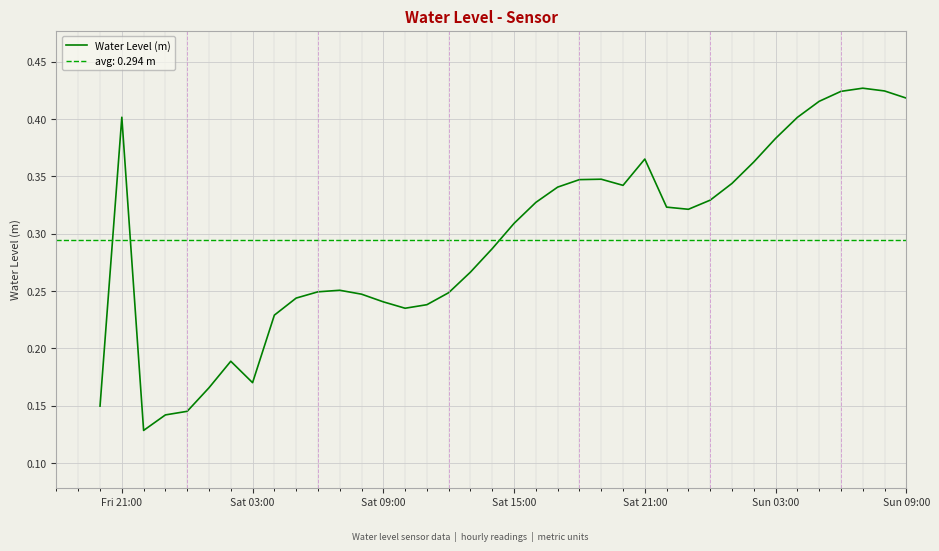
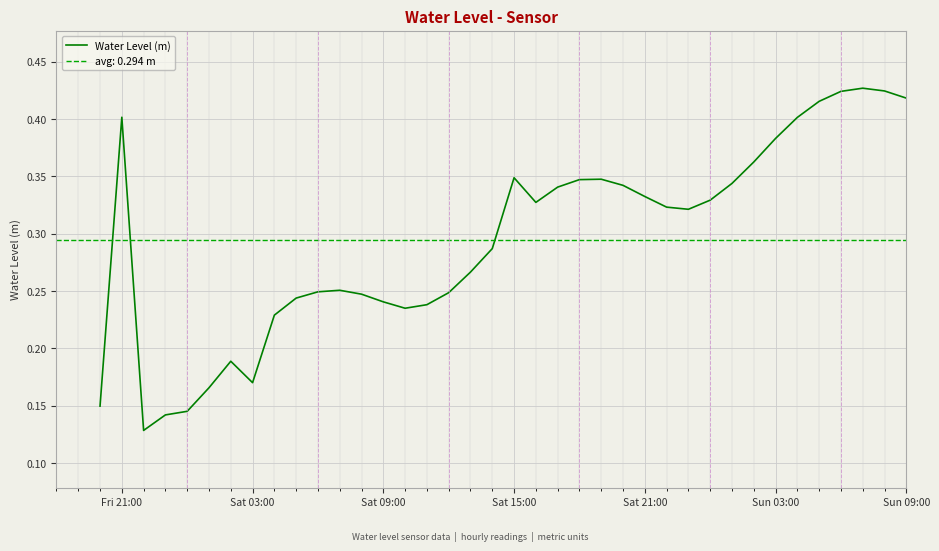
  {
    "Fri 21:00": 0.402,
    "Sat 03:00": 0.170,
    "Sat 09:00": 0.241,
-   "Sat 15:00": 0.309,
-   "Sat 21:00": 0.365,
+   "Sat 15:00": 0.349,
+   "Sat 21:00": 0.332,
    "Sun 03:00": 0.383,
    "Sun 09:00": 0.418
  }
